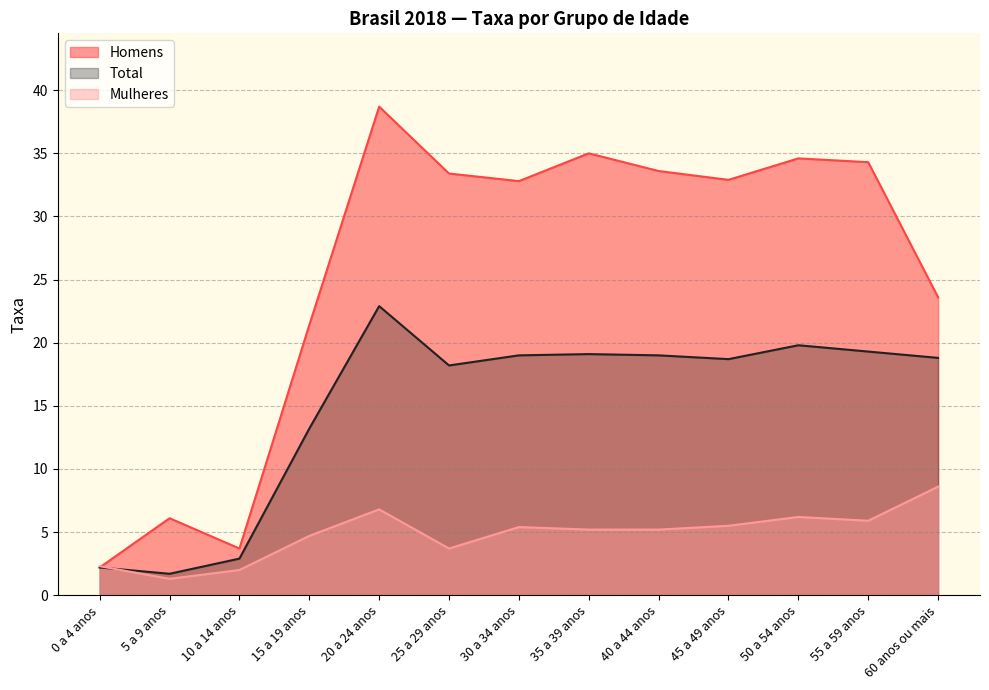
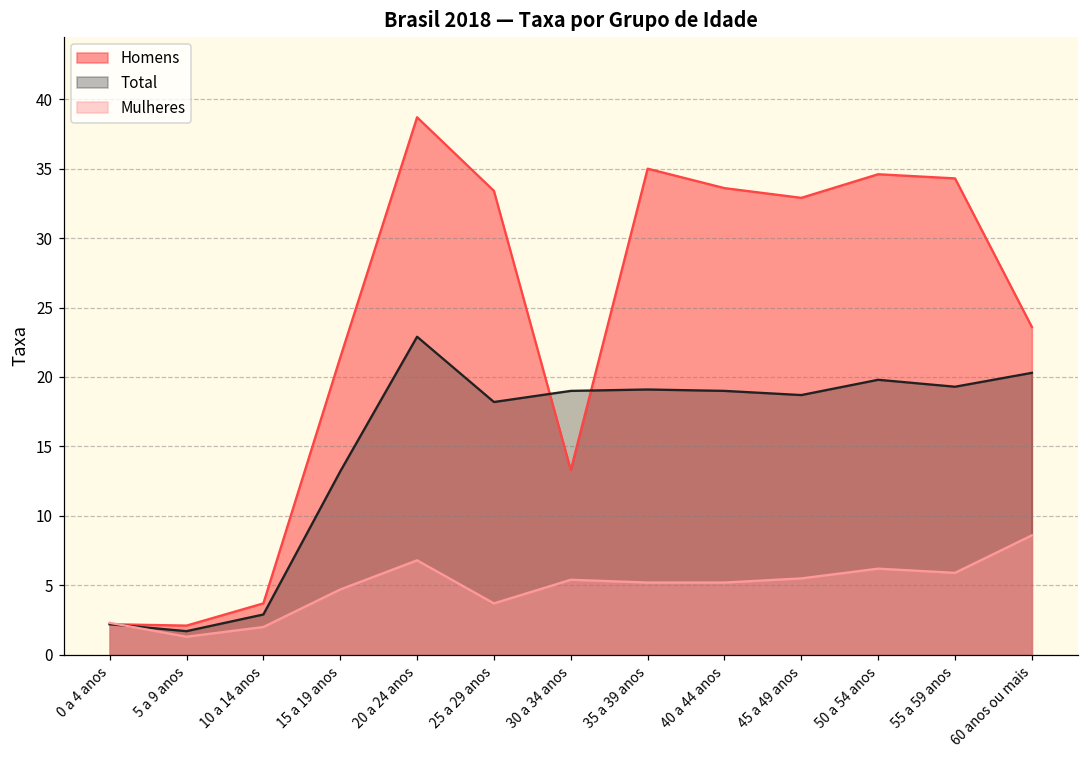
  {
    "Homens": {
-     "5 a 9 anos": 6.1,
+     "5 a 9 anos": 2.1,
      "10 a 14 anos": 3.7,
      "15 a 19 anos": 21.4,
      "20 a 24 anos": 38.7,
      "25 a 29 anos": 33.4,
-     "30 a 34 anos": 32.8,
+     "30 a 34 anos": 13.3,
      "35 a 39 anos": 35.0,
      "40 a 44 anos": 33.6,
      "45 a 49 anos": 32.9,
      "50 a 54 anos": 34.6,
      "55 a 59 anos": 34.3,
      "60 anos ou mais": 23.6
    },
    "Total": {
      "5 a 9 anos": 1.7,
      "10 a 14 anos": 2.9,
      "15 a 19 anos": 13.2,
      "20 a 24 anos": 22.9,
      "25 a 29 anos": 18.2,
      "30 a 34 anos": 19.0,
      "35 a 39 anos": 19.1,
      "40 a 44 anos": 19.0,
      "45 a 49 anos": 18.7,
      "50 a 54 anos": 19.8,
      "55 a 59 anos": 19.3,
-     "60 anos ou mais": 18.8
+     "60 anos ou mais": 20.3
    },
    "Mulheres": {
      "5 a 9 anos": 1.3,
      "10 a 14 anos": 2.0,
      "15 a 19 anos": 4.7,
      "20 a 24 anos": 6.8,
      "25 a 29 anos": 3.7,
      "30 a 34 anos": 5.4,
      "35 a 39 anos": 5.2,
      "40 a 44 anos": 5.2,
      "45 a 49 anos": 5.5,
      "50 a 54 anos": 6.2,
      "55 a 59 anos": 5.9,
      "60 anos ou mais": 8.6
    }
  }
